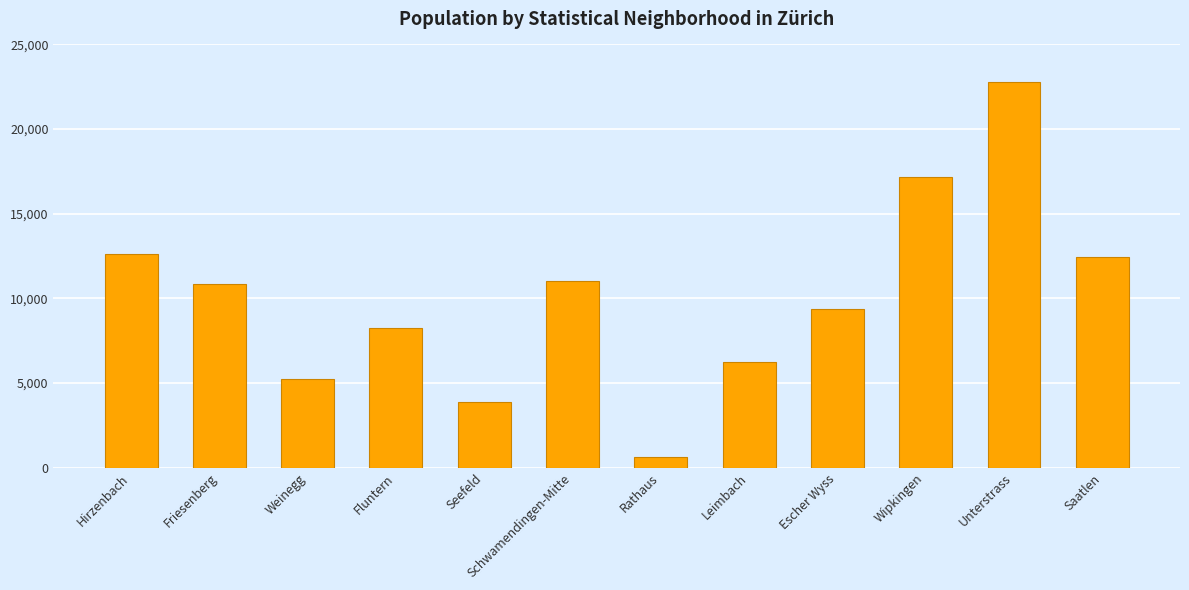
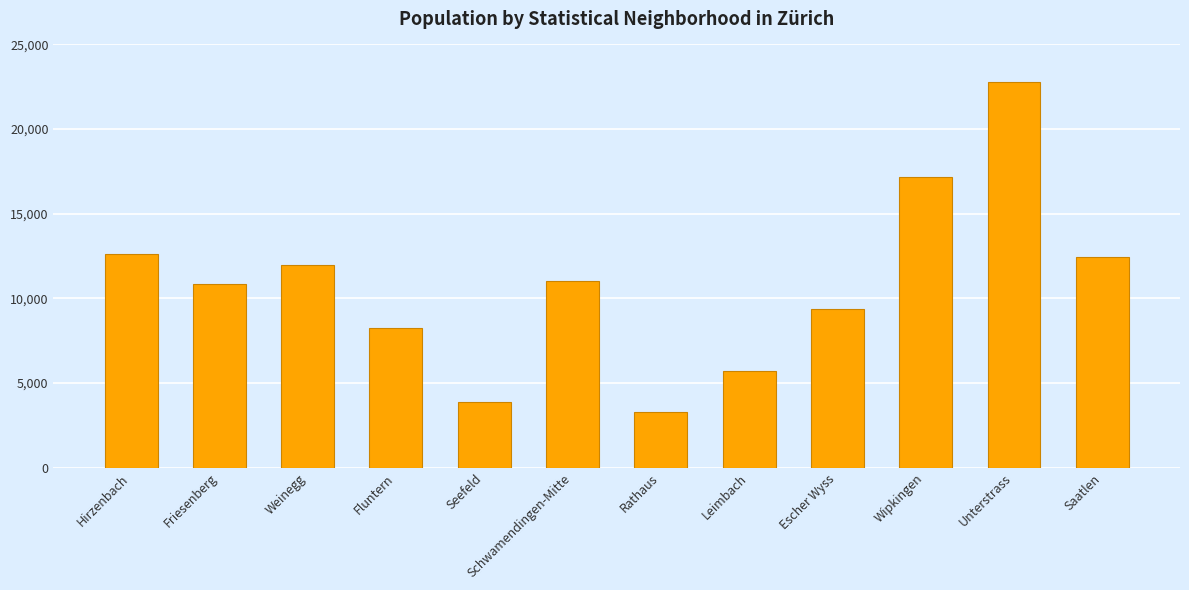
  {
    "Hirzenbach": "12,600",
    "Friesenberg": "10,900",
-   "Weinegg": "5,200",
+   "Weinegg": "12,000",
    "Fluntern": "8,200",
    "Seefeld": "3,900",
    "Schwamendingen-Mitte": "11,000",
-   "Rathaus": "600",
-   "Leimbach": "6,200",
+   "Rathaus": "3,300",
+   "Leimbach": "5,700",
    "Escher Wyss": "9,400",
    "Wipkingen": "17,200",
    "Unterstrass": "22,800",
    "Saatlen": "12,400"
  }
